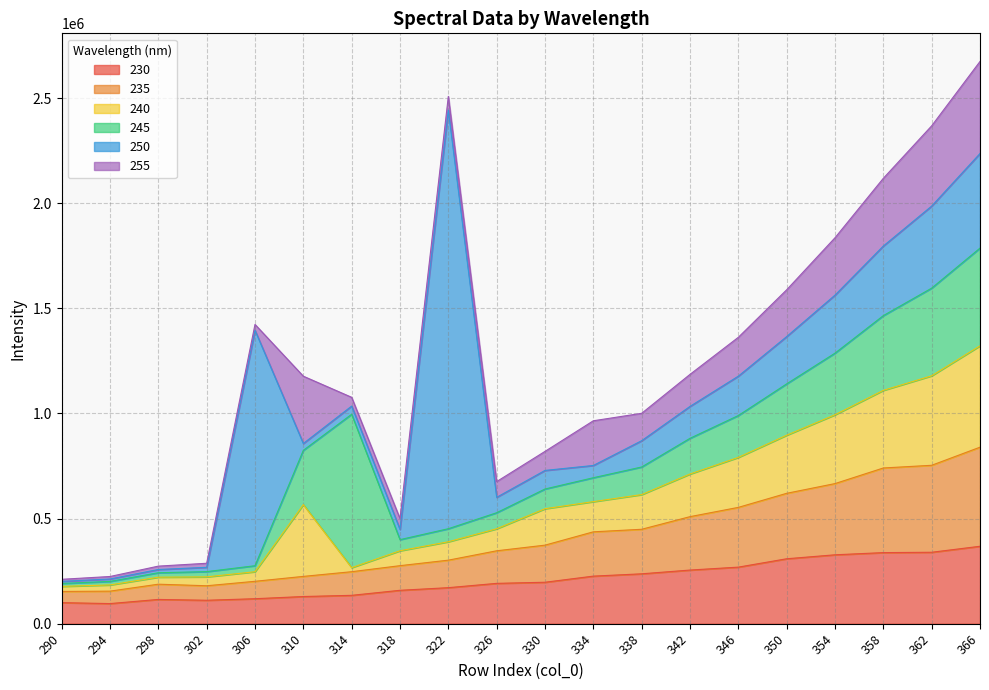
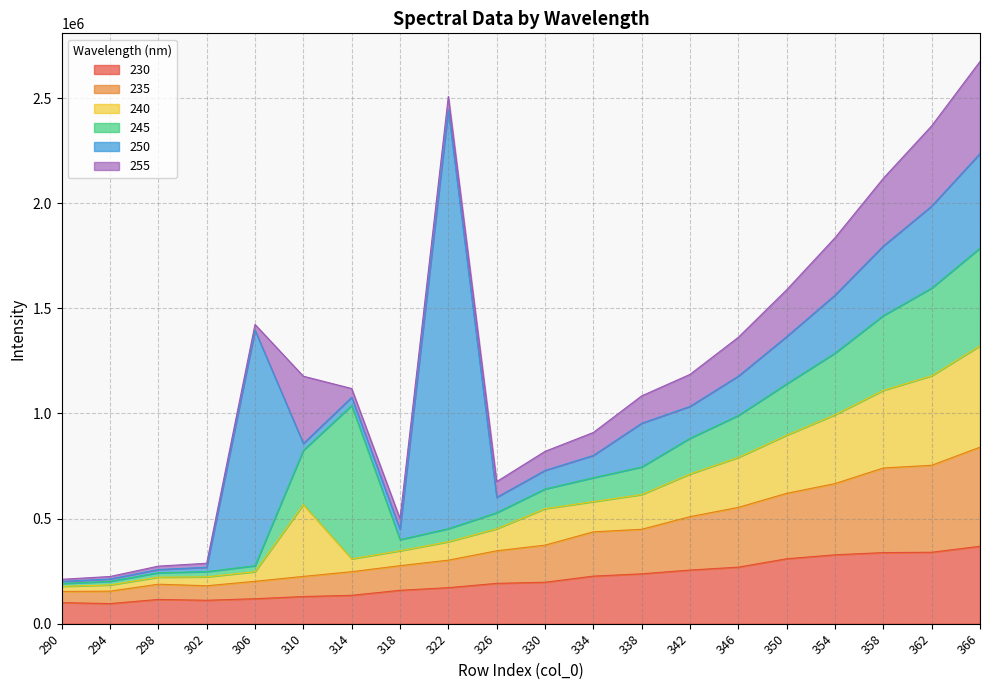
  {
    "240": {
      "290": 20000,
      "294": 30000,
      "298": 30000,
      "302": 40000,
      "306": 50000,
      "310": 340000,
-     "314": 20000,
+     "314": 60000,
      "318": 70000,
      "322": 90000,
      "326": 100000,
      "330": 170000,
      "334": 140000,
      "338": 160000,
      "342": 200000,
      "346": 240000,
      "350": 280000,
      "354": 330000,
      "358": 370000,
      "362": 430000,
      "366": 480000
    },
    "245": {
      "298": 20000,
      "302": 20000,
      "306": 30000,
      "310": 260000,
      "314": 730000,
      "318": 50000,
      "322": 60000,
      "326": 80000,
      "330": 90000,
      "334": 110000,
      "338": 130000,
      "342": 170000,
      "346": 200000,
      "350": 240000,
      "354": 290000,
      "358": 360000,
      "362": 420000,
      "366": 460000
    },
    "250": {
      "298": 20000,
      "302": 20000,
      "306": 1120000,
      "310": 30000,
      "314": 40000,
      "318": 50000,
      "322": 1990000,
      "326": 70000,
      "330": 90000,
-     "334": 60000,
-     "338": 130000,
+     "334": 110000,
+     "338": 210000,
      "342": 150000,
      "346": 190000,
      "350": 220000,
      "354": 280000,
      "358": 330000,
      "362": 390000,
      "366": 450000
    },
    "255": {
      "298": 20000,
      "302": 20000,
      "306": 30000,
      "310": 320000,
      "314": 40000,
      "318": 50000,
      "322": 70000,
      "326": 70000,
      "330": 90000,
-     "334": 210000,
+     "334": 110000,
      "338": 130000,
      "342": 150000,
      "346": 180000,
      "350": 220000,
      "354": 270000,
      "358": 320000,
      "362": 380000,
      "366": 440000
    }
  }
